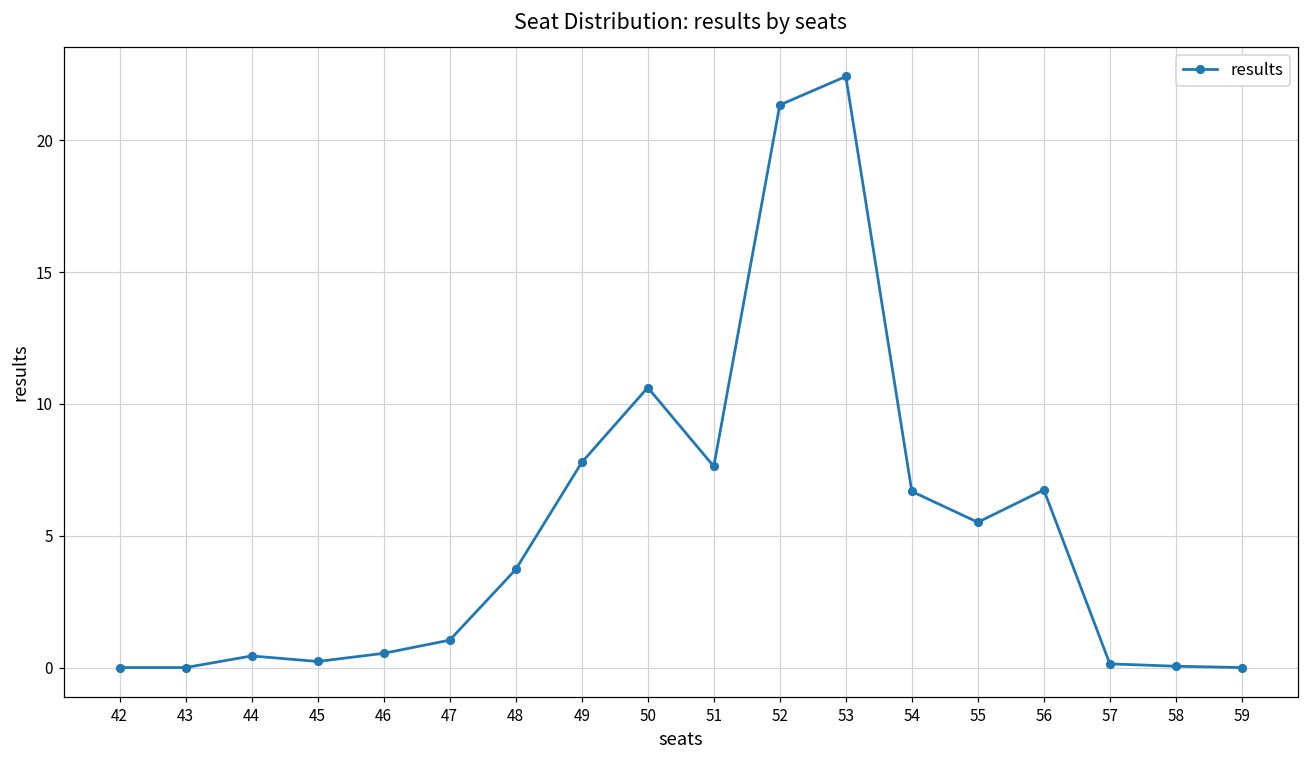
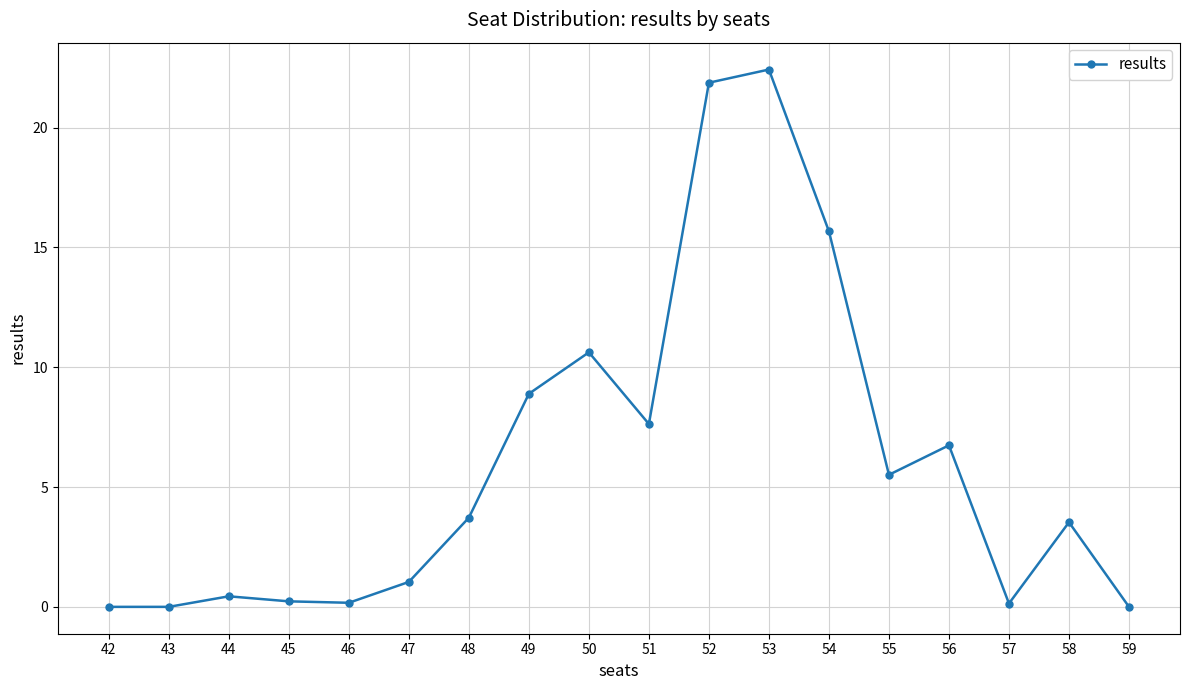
  {
    "42": 0.0,
    "43": 0.0,
    "44": 0.4,
    "45": 0.2,
-   "46": 0.5,
+   "46": 0.2,
    "47": 1.0,
    "48": 3.7,
-   "49": 7.8,
+   "49": 8.9,
    "50": 10.6,
    "51": 7.6,
-   "52": 21.3,
+   "52": 21.9,
    "53": 22.4,
-   "54": 6.7,
+   "54": 15.7,
    "55": 5.5,
    "56": 6.7,
    "57": 0.1,
-   "58": 0.1,
+   "58": 3.5,
    "59": 0.0
  }
